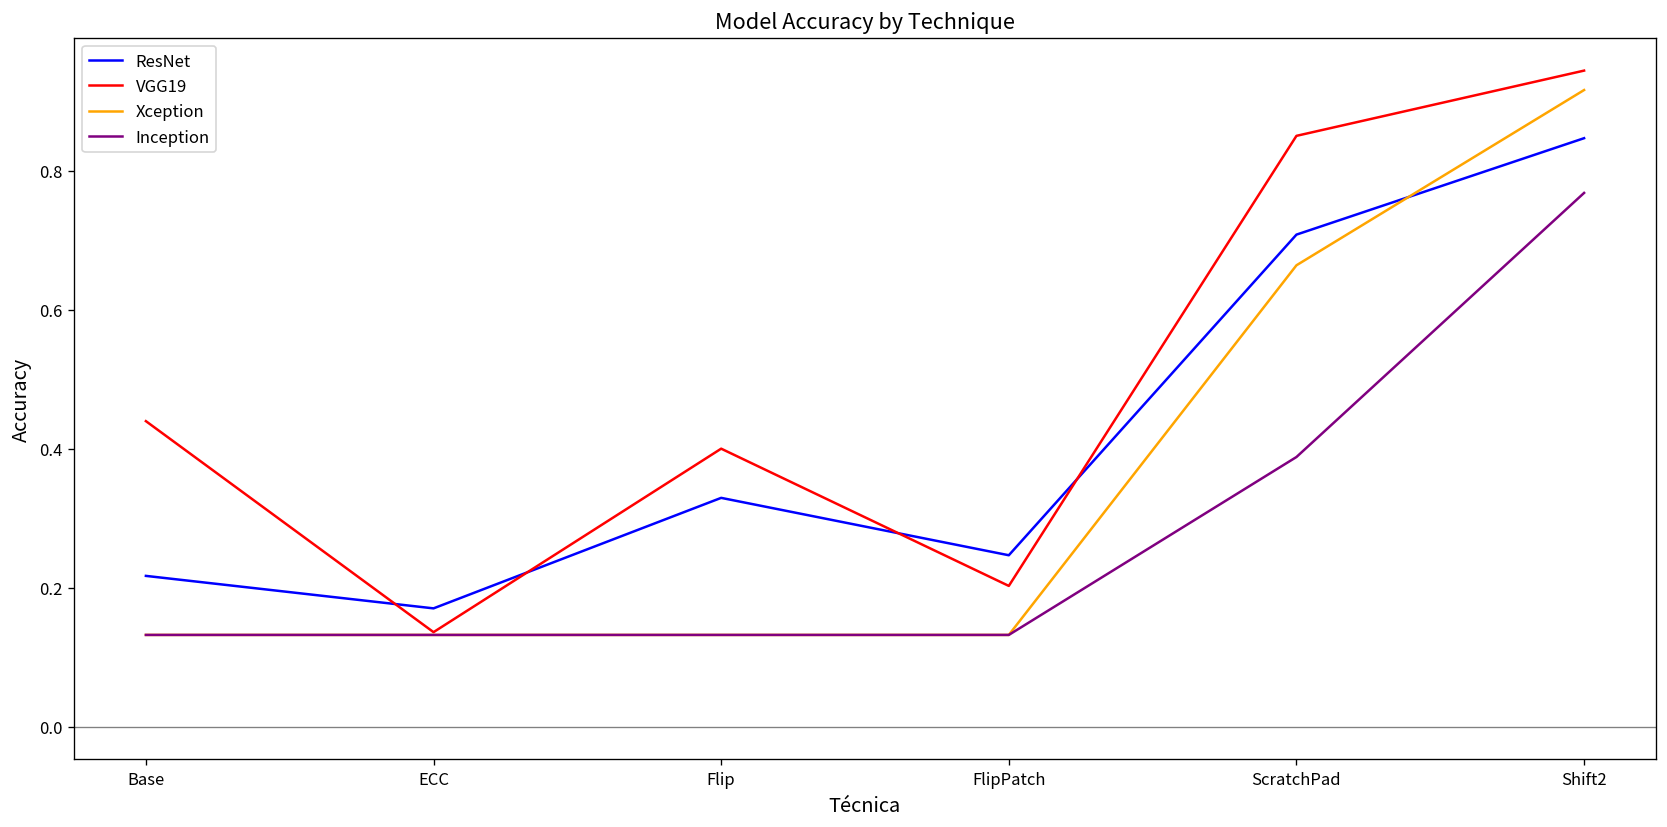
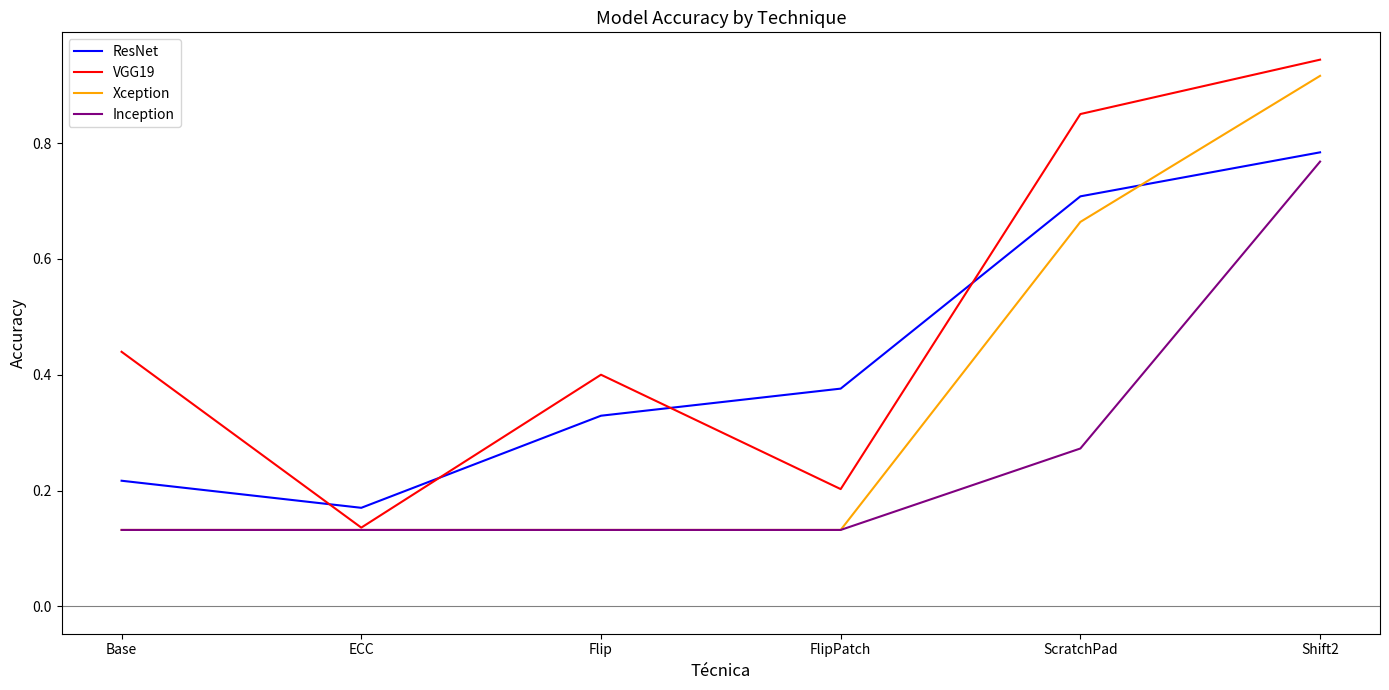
  {
    "ResNet": {
      "Base": 0.22,
      "ECC": 0.17,
      "Flip": 0.33,
-     "FlipPatch": 0.25,
+     "FlipPatch": 0.38,
      "ScratchPad": 0.71,
-     "Shift2": 0.85
+     "Shift2": 0.78
    },
    "VGG19": {
      "Base": 0.44,
      "Flip": 0.40,
      "FlipPatch": 0.20,
      "ScratchPad": 0.85,
      "Shift2": 0.94
    },
    "Xception": {
      "ScratchPad": 0.66,
      "Shift2": 0.92
    },
    "Inception": {
-     "ScratchPad": 0.39,
+     "ScratchPad": 0.27,
      "Shift2": 0.77
    }
  }
